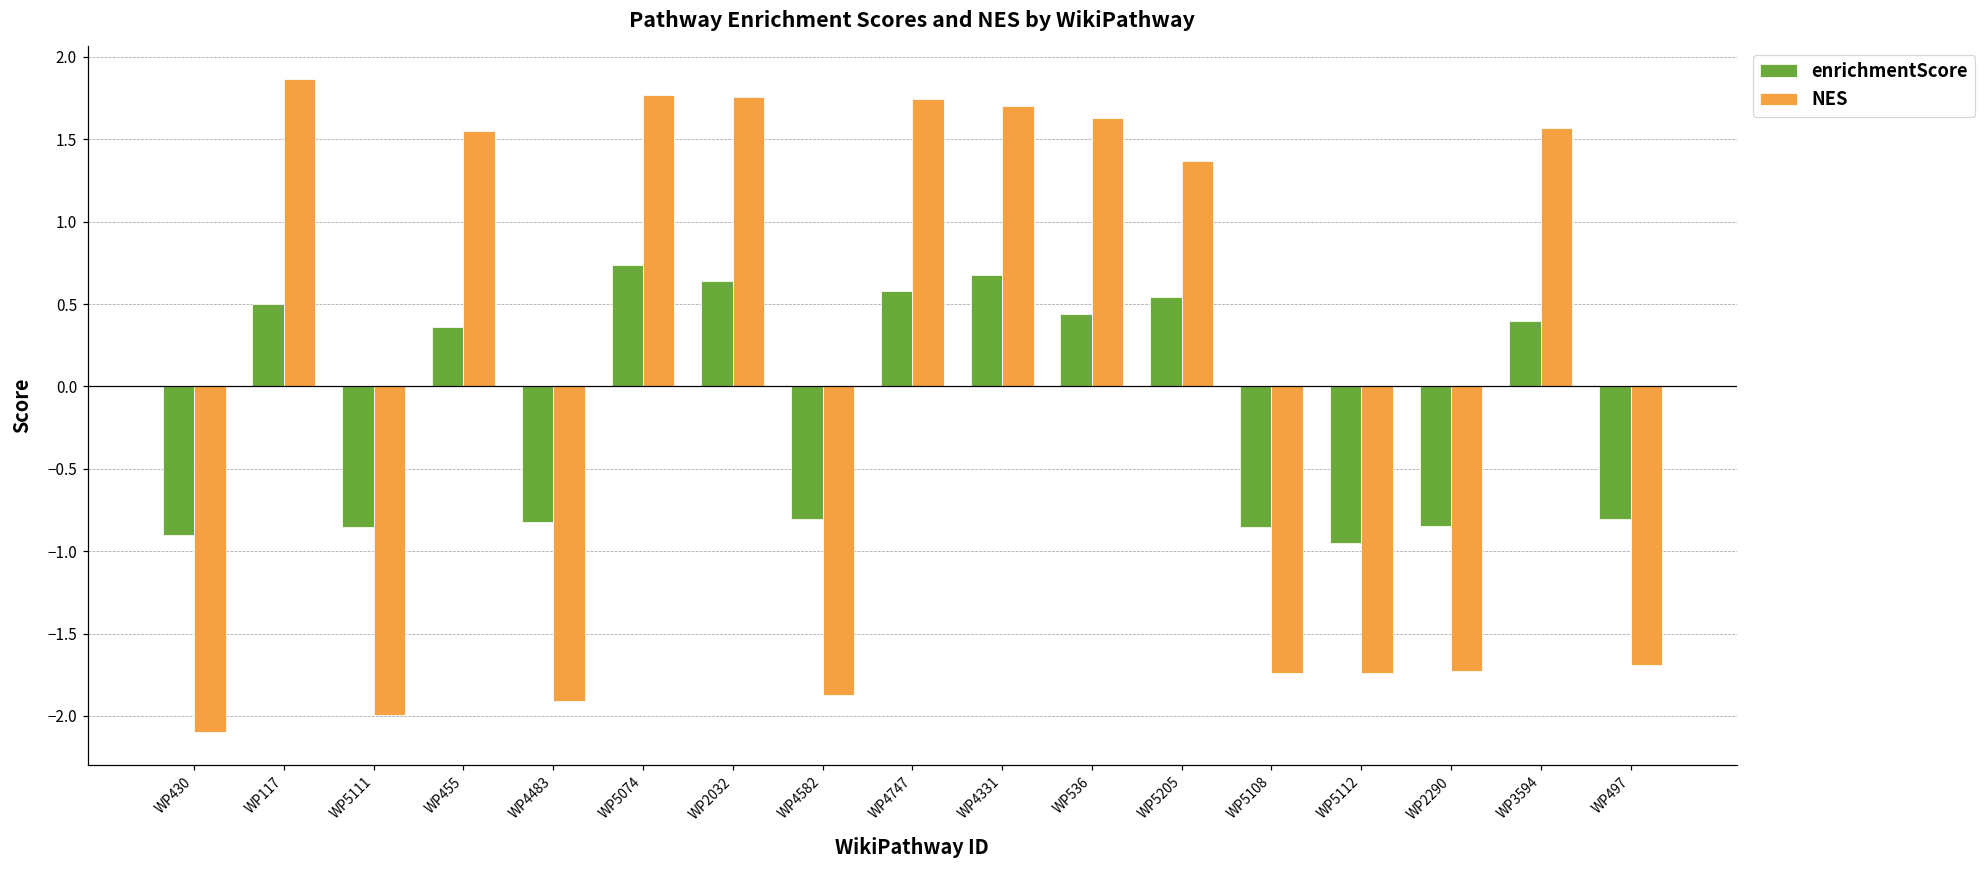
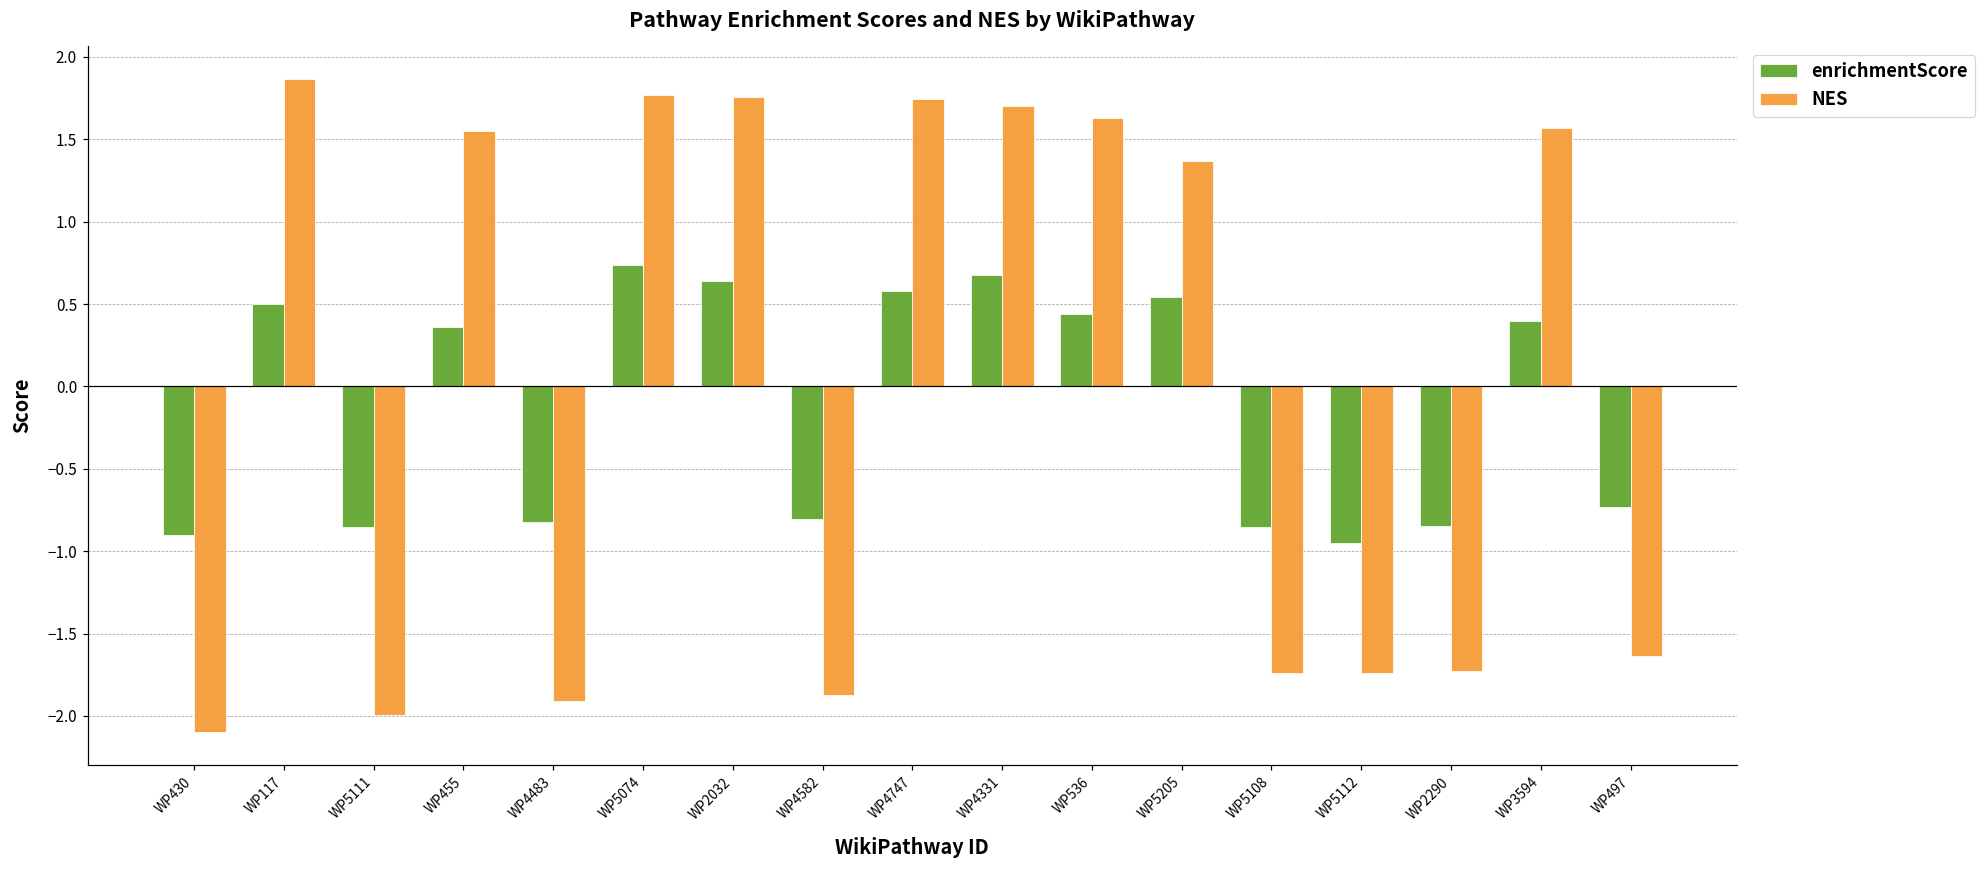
  {
    "enrichmentScore": {
      "WP430": -0.90,
      "WP117": 0.50,
      "WP5111": -0.85,
      "WP455": 0.36,
      "WP4483": -0.82,
      "WP5074": 0.74,
      "WP2032": 0.64,
      "WP4582": -0.80,
      "WP4747": 0.58,
      "WP4331": 0.68,
      "WP536": 0.44,
      "WP5205": 0.54,
      "WP5108": -0.85,
      "WP5112": -0.95,
      "WP2290": -0.85,
      "WP3594": 0.40,
-     "WP497": -0.81
+     "WP497": -0.73
    },
    "NES": {
      "WP430": -2.10,
      "WP117": 1.87,
      "WP5111": -1.99,
      "WP455": 1.55,
      "WP4483": -1.91,
      "WP5074": 1.77,
      "WP2032": 1.75,
      "WP4582": -1.87,
      "WP4747": 1.75,
      "WP4331": 1.70,
      "WP536": 1.63,
      "WP5205": 1.37,
      "WP5108": -1.74,
      "WP5112": -1.74,
      "WP2290": -1.73,
      "WP3594": 1.57,
-     "WP497": -1.69
+     "WP497": -1.64
    }
  }
